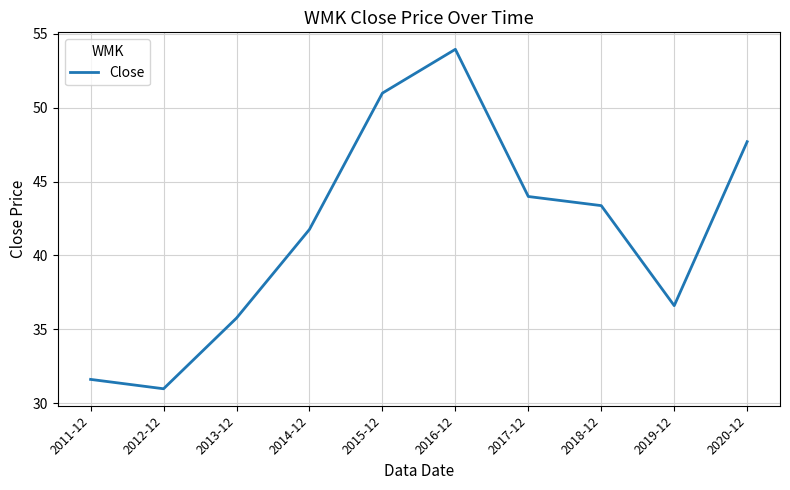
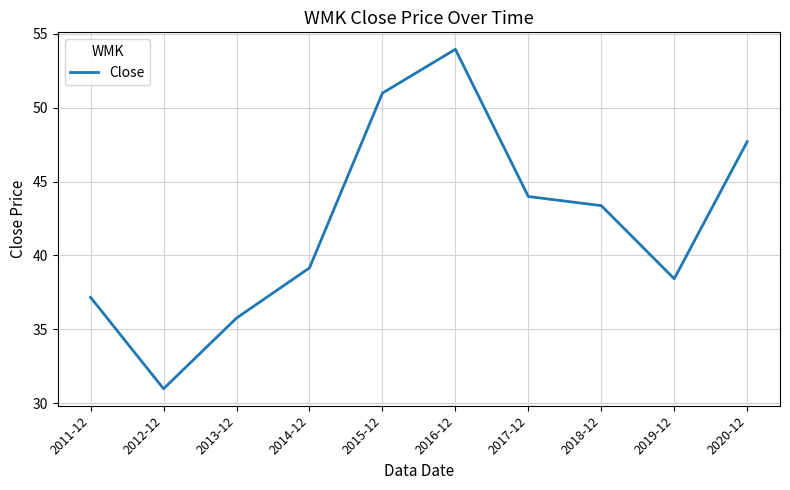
  {
-   "2011-12": 31.6,
+   "2011-12": 37.2,
    "2012-12": 31.0,
    "2013-12": 35.8,
-   "2014-12": 41.8,
+   "2014-12": 39.2,
    "2015-12": 51.0,
    "2016-12": 54.0,
    "2017-12": 44.0,
    "2018-12": 43.4,
-   "2019-12": 36.6,
+   "2019-12": 38.4,
    "2020-12": 47.7
  }
